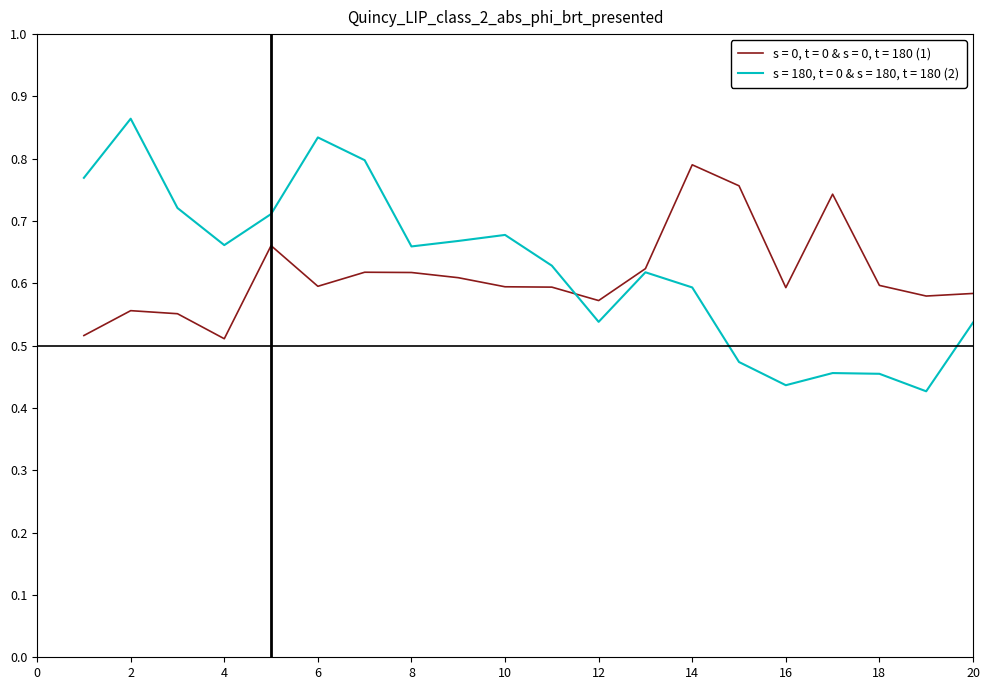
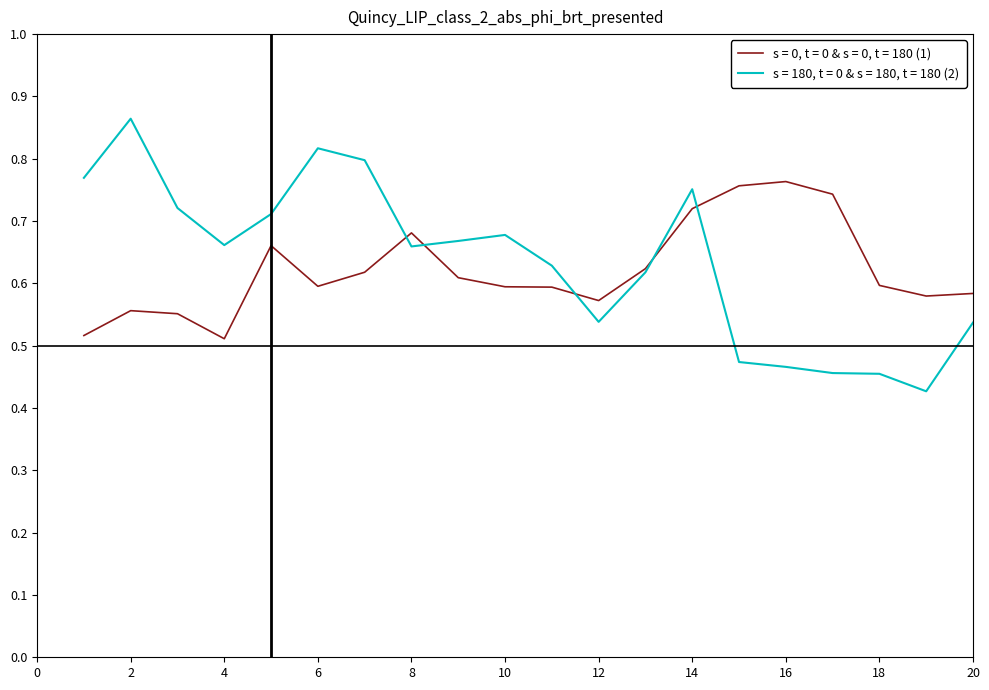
  {
    "s = 0, t = 0 & s = 0, t = 180 (1)": {
      "2": 0.56,
      "4": 0.51,
      "6": 0.60,
-     "8": 0.62,
+     "8": 0.68,
      "10": 0.59,
      "12": 0.57,
-     "14": 0.79,
-     "16": 0.59,
+     "14": 0.72,
+     "16": 0.76,
      "18": 0.60,
      "20": 0.58
    },
    "s = 180, t = 0 & s = 180, t = 180 (2)": {
      "2": 0.86,
      "4": 0.66,
-     "6": 0.83,
+     "6": 0.82,
      "8": 0.66,
      "10": 0.68,
      "12": 0.54,
-     "14": 0.59,
-     "16": 0.44,
+     "14": 0.75,
+     "16": 0.47,
      "18": 0.45,
      "20": 0.54
    }
  }
